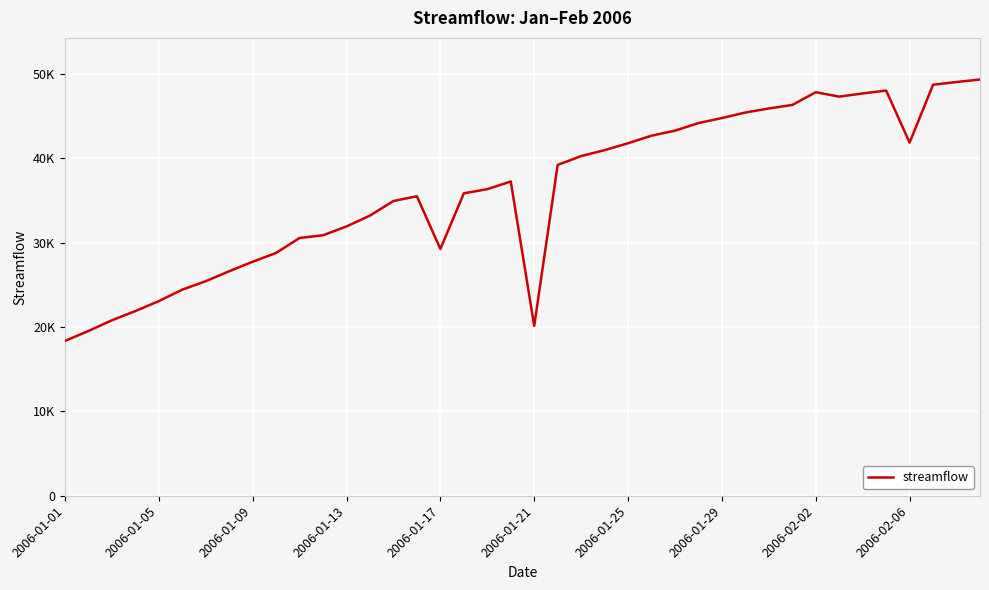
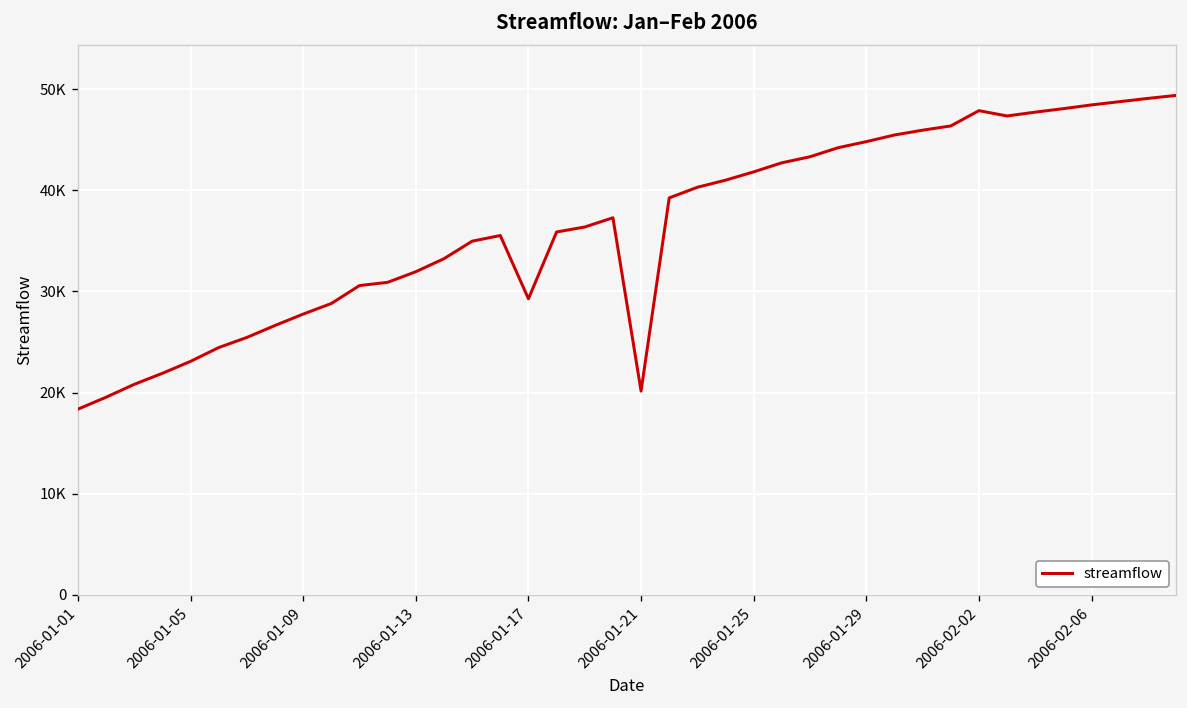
  {
    "2006-01-01": 18000,
    "2006-01-05": 23000,
    "2006-01-09": 28000,
    "2006-01-13": 32000,
    "2006-01-17": 29000,
    "2006-01-21": 20000,
    "2006-01-25": 42000,
    "2006-01-29": 45000,
    "2006-02-02": 48000,
-   "2006-02-06": 42000
+   "2006-02-06": 48000
  }
